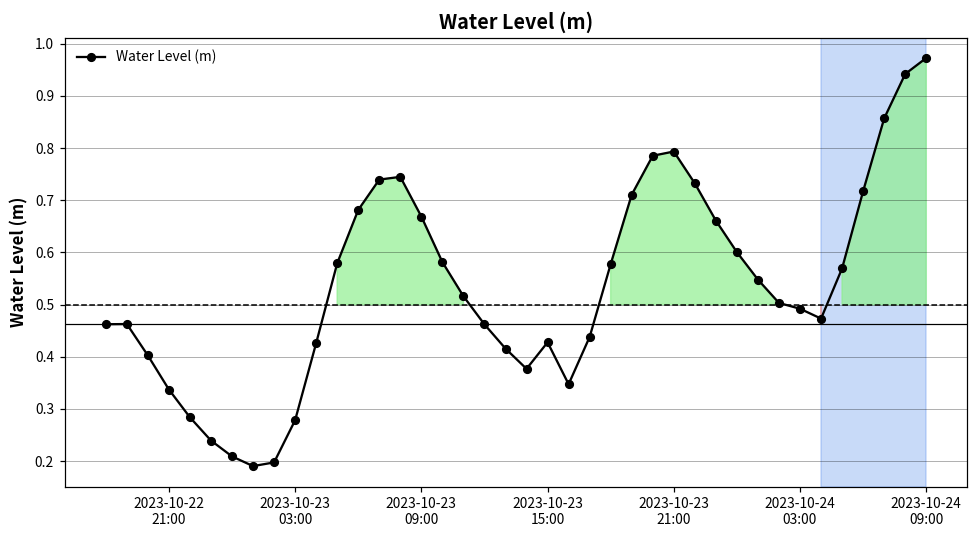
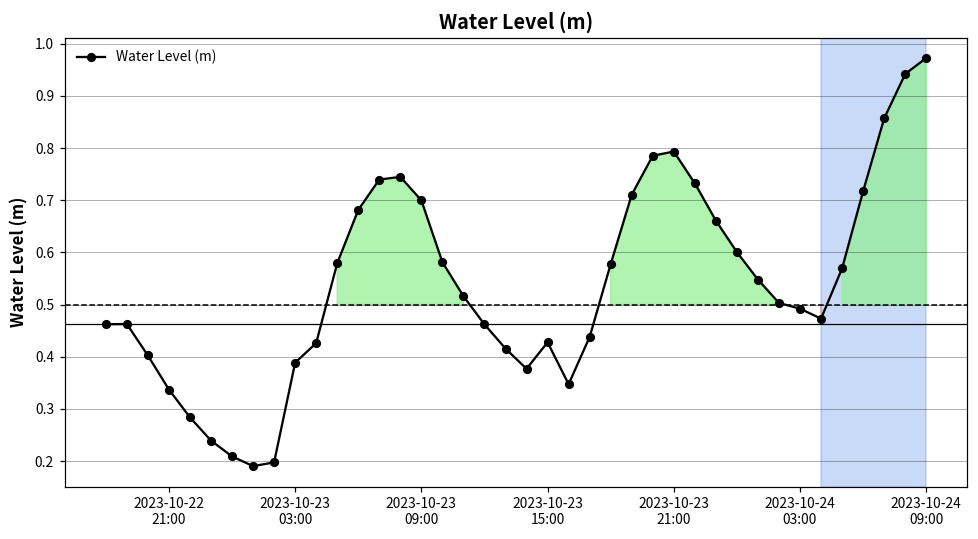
  {
    "2023-10-22 21:00": 0.34,
-   "2023-10-23 03:00": 0.28,
-   "2023-10-23 09:00": 0.67,
+   "2023-10-23 03:00": 0.39,
+   "2023-10-23 09:00": 0.70,
    "2023-10-23 15:00": 0.43,
    "2023-10-23 21:00": 0.79,
    "2023-10-24 03:00": 0.49,
    "2023-10-24 09:00": 0.97
  }
